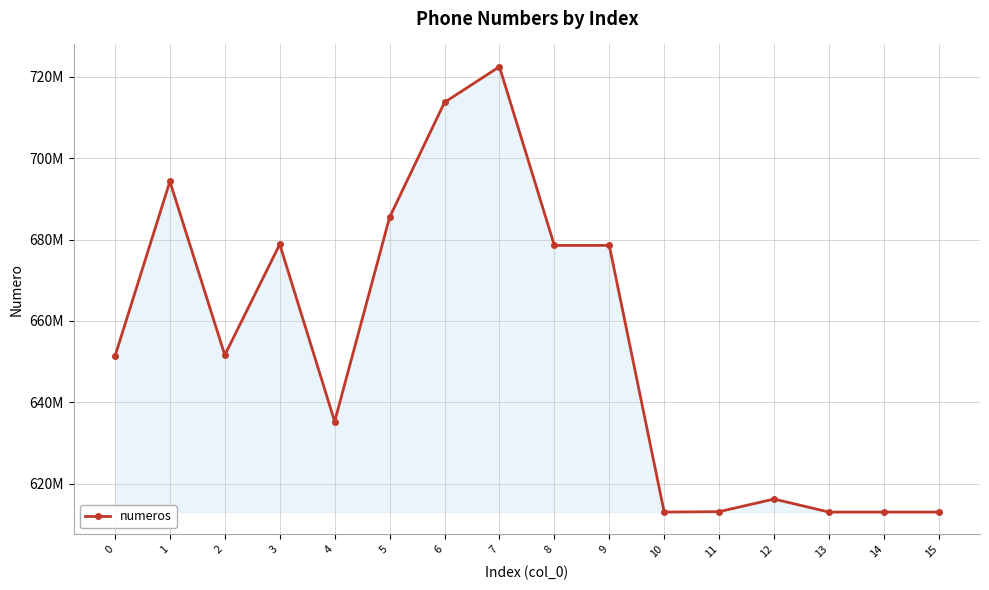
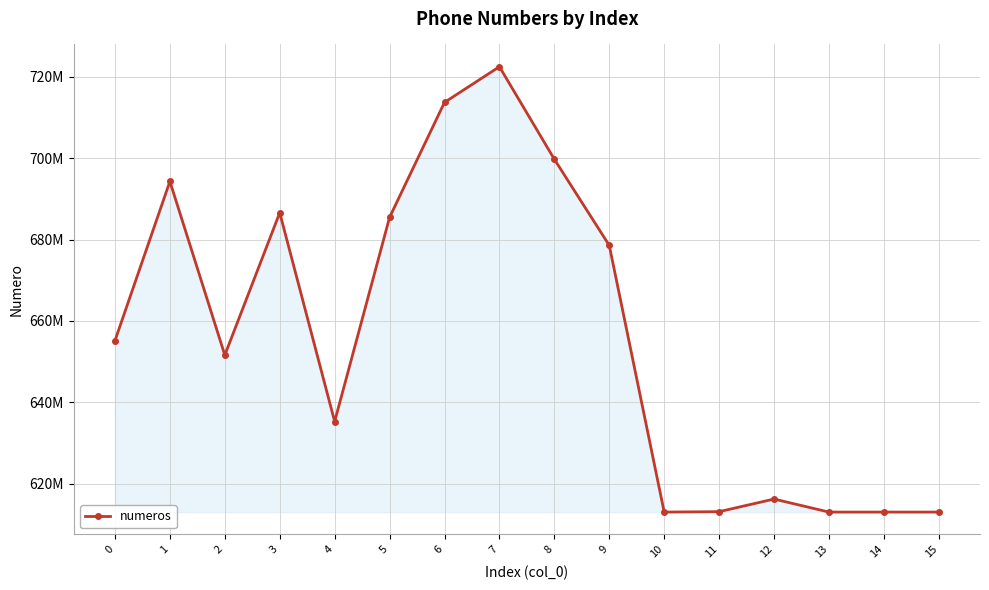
  {
-   "0": 651000000,
+   "0": 655000000,
    "1": 694000000,
    "2": 652000000,
-   "3": 679000000,
+   "3": 687000000,
    "4": 635000000,
    "5": 685000000,
    "6": 714000000,
    "7": 723000000,
-   "8": 679000000,
+   "8": 700000000,
    "9": 679000000,
    "10": 613000000,
    "11": 613000000,
    "12": 616000000,
    "13": 613000000,
    "14": 613000000,
    "15": 613000000
  }
